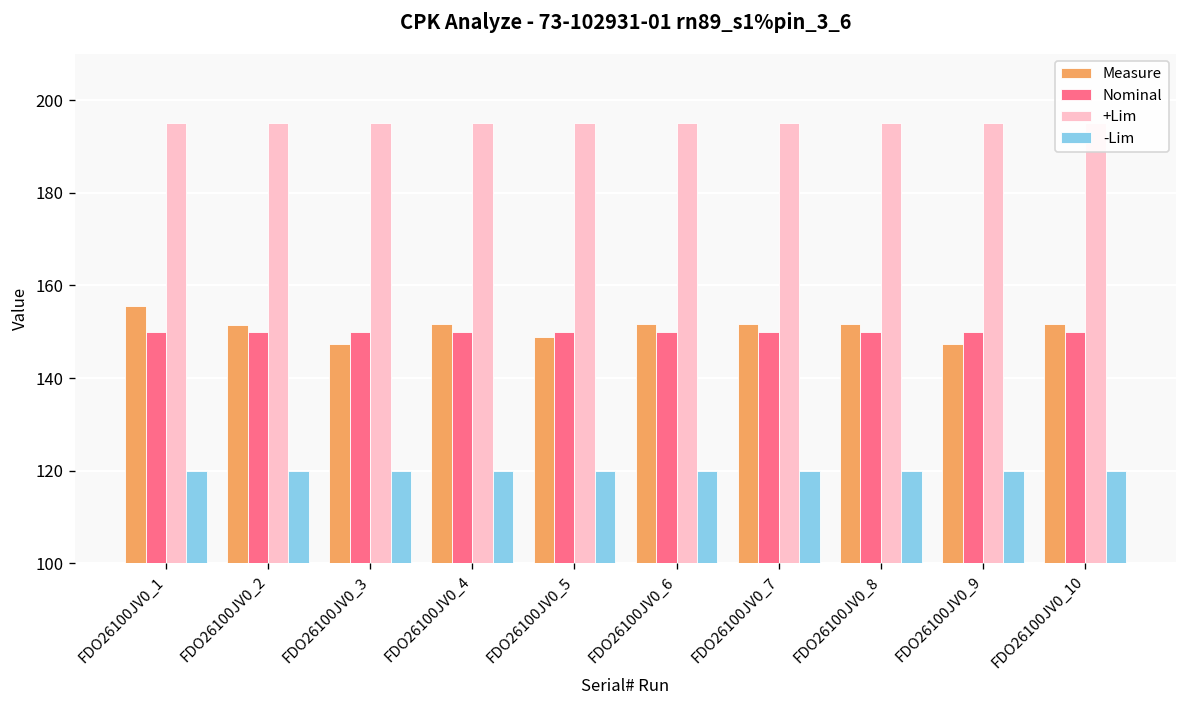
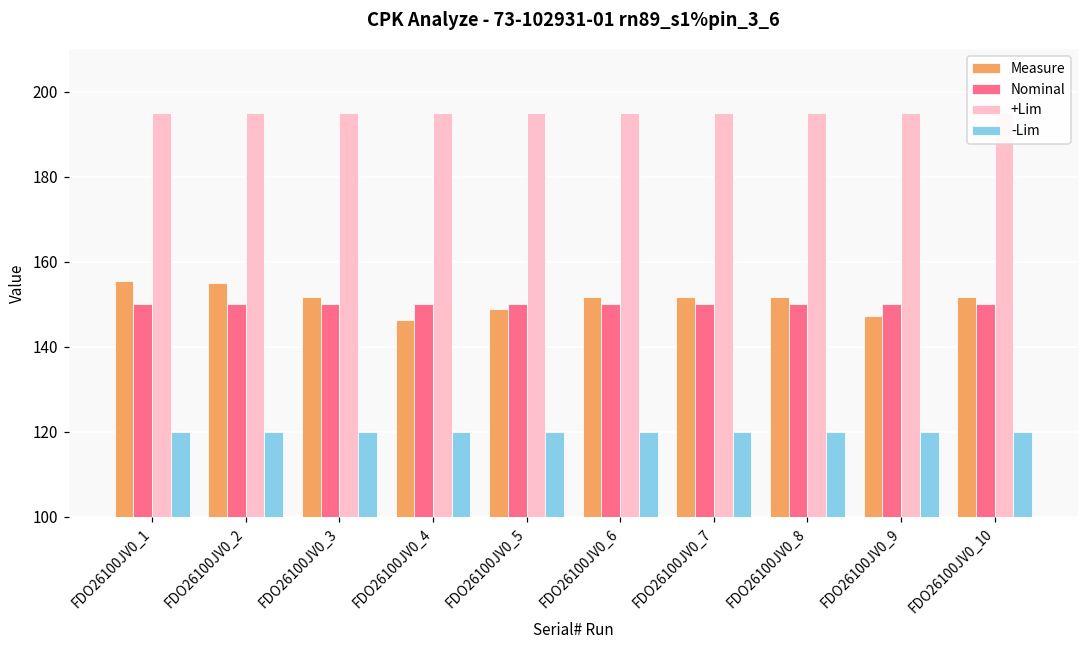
  {
    "Measure": {
      "FDO26100JV0_1": 156,
-     "FDO26100JV0_2": 152,
-     "FDO26100JV0_3": 147,
-     "FDO26100JV0_4": 152,
+     "FDO26100JV0_2": 155,
+     "FDO26100JV0_3": 152,
+     "FDO26100JV0_4": 146,
      "FDO26100JV0_5": 149,
      "FDO26100JV0_6": 152,
      "FDO26100JV0_7": 152,
      "FDO26100JV0_8": 152,
      "FDO26100JV0_9": 147,
      "FDO26100JV0_10": 152
    },
    "Nominal": {
      "FDO26100JV0_1": 150,
      "FDO26100JV0_2": 150,
      "FDO26100JV0_3": 150,
      "FDO26100JV0_4": 150,
      "FDO26100JV0_5": 150,
      "FDO26100JV0_6": 150,
      "FDO26100JV0_7": 150,
      "FDO26100JV0_8": 150,
      "FDO26100JV0_9": 150,
      "FDO26100JV0_10": 150
    },
    "+Lim": {
      "FDO26100JV0_1": 195,
      "FDO26100JV0_2": 195,
      "FDO26100JV0_3": 195,
      "FDO26100JV0_4": 195,
      "FDO26100JV0_5": 195,
      "FDO26100JV0_6": 195,
      "FDO26100JV0_7": 195,
      "FDO26100JV0_8": 195,
      "FDO26100JV0_9": 195
    },
    "-Lim": {
      "FDO26100JV0_1": 120,
      "FDO26100JV0_2": 120,
      "FDO26100JV0_3": 120,
      "FDO26100JV0_4": 120,
      "FDO26100JV0_5": 120,
      "FDO26100JV0_6": 120,
      "FDO26100JV0_7": 120,
      "FDO26100JV0_8": 120,
      "FDO26100JV0_9": 120,
      "FDO26100JV0_10": 120
    }
  }
